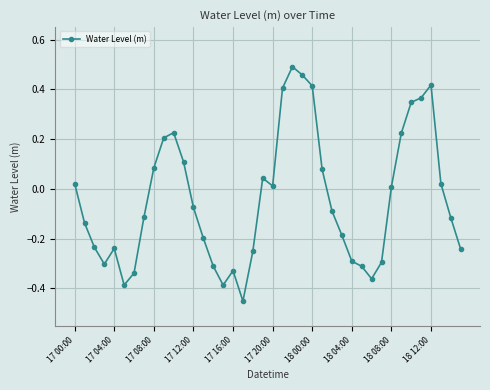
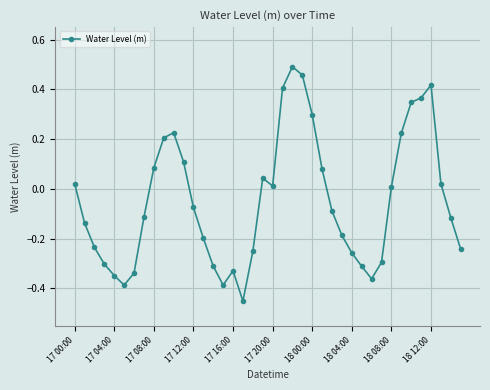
  {
    "17 00:00": 0.02,
-   "17 04:00": -0.24,
+   "17 04:00": -0.35,
    "17 08:00": 0.08,
    "17 12:00": -0.07,
    "17 16:00": -0.33,
    "17 20:00": 0.01,
-   "18 00:00": 0.41,
-   "18 04:00": -0.29,
+   "18 00:00": 0.30,
+   "18 04:00": -0.26,
    "18 08:00": 0.01,
    "18 12:00": 0.42
  }
